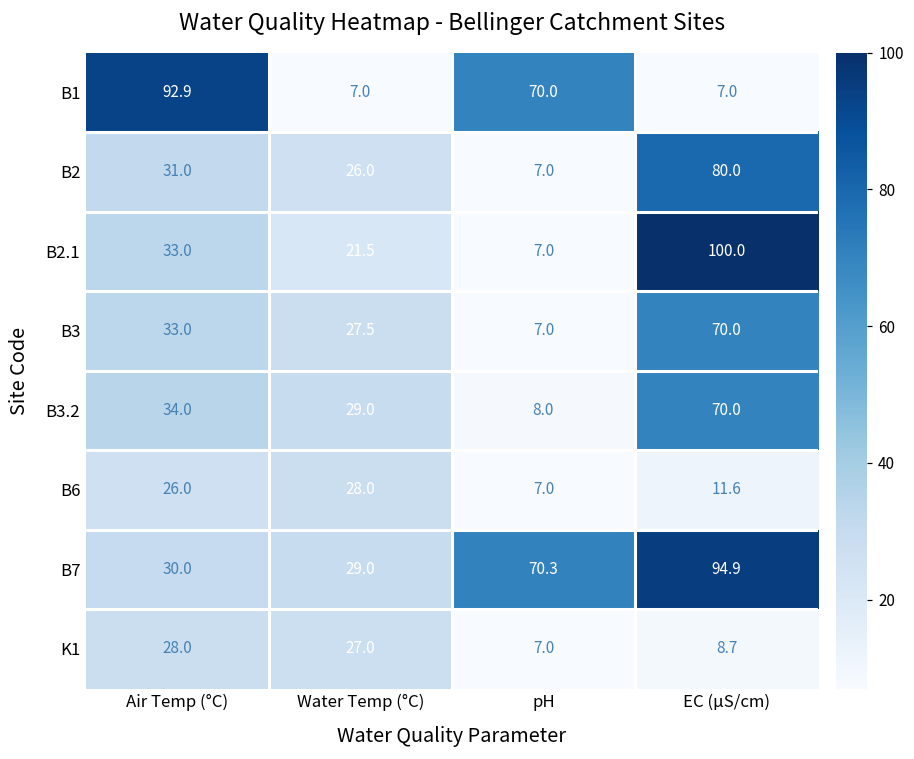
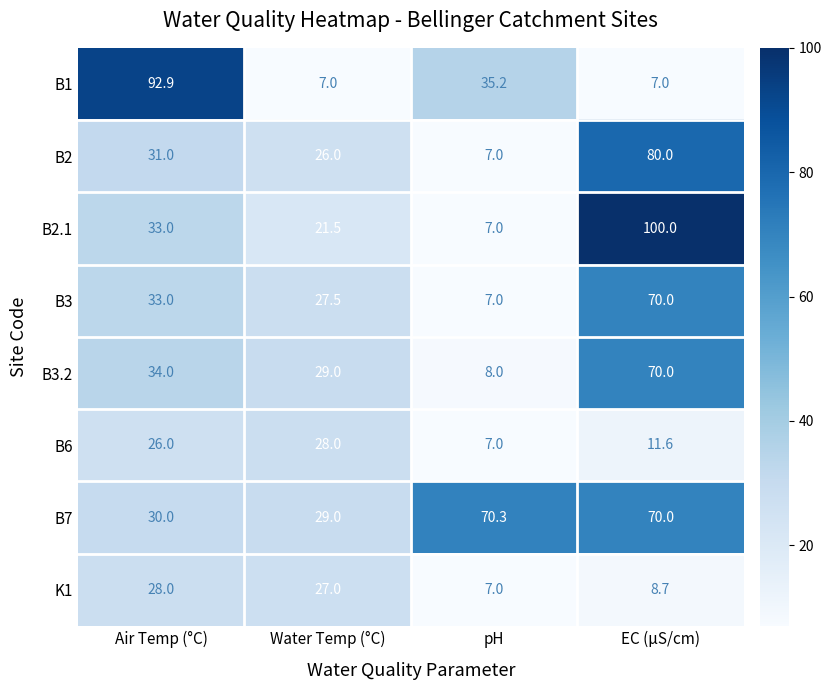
  {
    "B1": {
      "Air Temp (°C)": 92.9,
      "Water Temp (°C)": 7.0,
-     "pH": 70.0,
+     "pH": 35.2,
      "EC (µS/cm)": 7.0
    },
    "B2": {
      "Air Temp (°C)": 31.0,
      "Water Temp (°C)": 26.0,
      "pH": 7.0,
      "EC (µS/cm)": 80.0
    },
    "B2.1": {
      "Air Temp (°C)": 33.0,
      "pH": 7.0,
      "EC (µS/cm)": 100.0
    },
    "B3": {
      "Air Temp (°C)": 33.0,
      "Water Temp (°C)": 27.5,
      "pH": 7.0,
      "EC (µS/cm)": 70.0
    },
    "B3.2": {
      "Air Temp (°C)": 34.0,
      "Water Temp (°C)": 29.0,
      "pH": 8.0,
      "EC (µS/cm)": 70.0
    },
    "B6": {
      "Air Temp (°C)": 26.0,
      "Water Temp (°C)": 28.0,
      "pH": 7.0,
      "EC (µS/cm)": 11.6
    },
    "B7": {
      "Air Temp (°C)": 30.0,
      "Water Temp (°C)": 29.0,
      "pH": 70.3,
-     "EC (µS/cm)": 94.9
+     "EC (µS/cm)": 70.0
    },
    "K1": {
      "Air Temp (°C)": 28.0,
      "Water Temp (°C)": 27.0,
      "pH": 7.0,
      "EC (µS/cm)": 8.7
    }
  }
